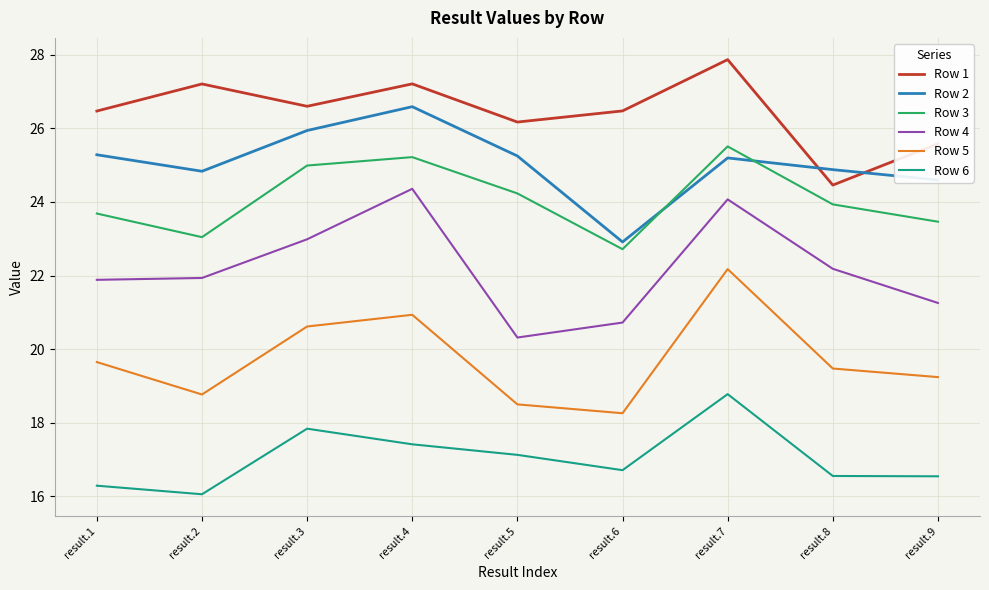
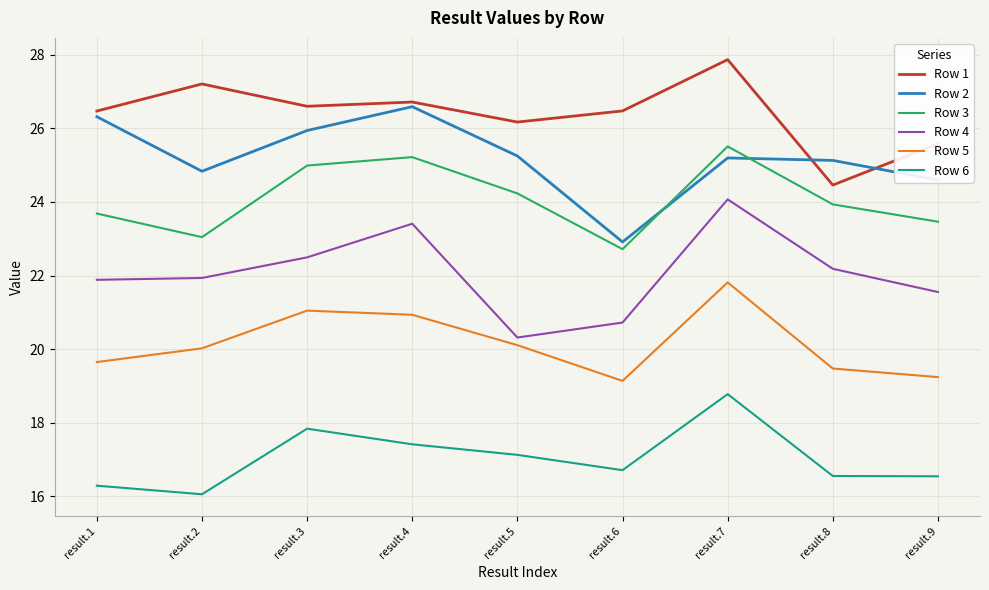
  {
    "Row 1": {
      "result.1": 26.5,
      "result.2": 27.2,
      "result.3": 26.6,
-     "result.4": 27.2,
+     "result.4": 26.7,
      "result.5": 26.2,
      "result.6": 26.5,
      "result.7": 27.9,
      "result.8": 24.5
    },
    "Row 2": {
-     "result.1": 25.3,
+     "result.1": 26.3,
      "result.2": 24.8,
      "result.3": 25.9,
      "result.4": 26.6,
      "result.5": 25.2,
      "result.6": 22.9,
      "result.7": 25.2,
-     "result.8": 24.9
+     "result.8": 25.1
    },
    "Row 4": {
      "result.1": 21.9,
      "result.2": 21.9,
-     "result.3": 23.0,
-     "result.4": 24.4,
+     "result.3": 22.5,
+     "result.4": 23.4,
      "result.5": 20.3,
      "result.6": 20.7,
      "result.7": 24.1,
      "result.8": 22.2,
-     "result.9": 21.3
+     "result.9": 21.6
    },
    "Row 5": {
      "result.1": 19.6,
-     "result.2": 18.8,
-     "result.3": 20.6,
+     "result.2": 20.0,
+     "result.3": 21.0,
      "result.4": 20.9,
-     "result.5": 18.5,
-     "result.6": 18.3,
-     "result.7": 22.2,
+     "result.5": 20.1,
+     "result.6": 19.1,
+     "result.7": 21.8,
      "result.8": 19.5,
      "result.9": 19.2
    }
  }
